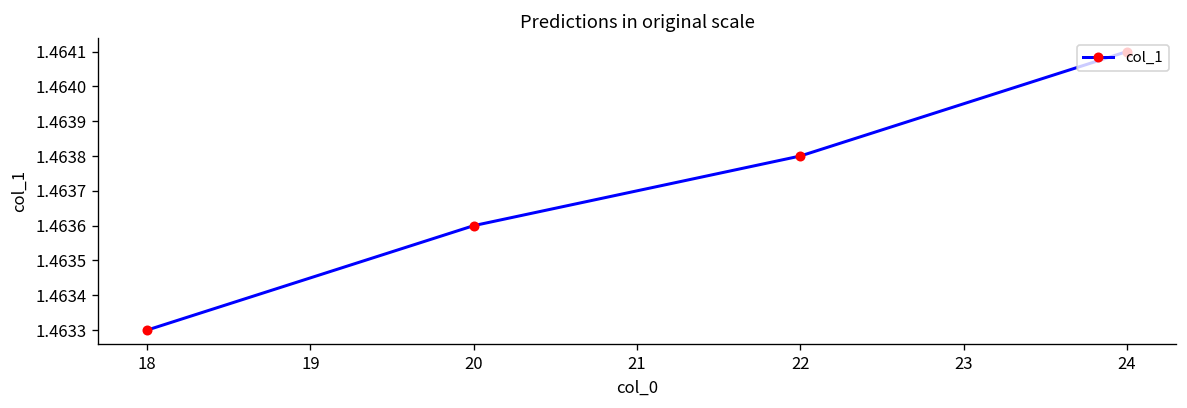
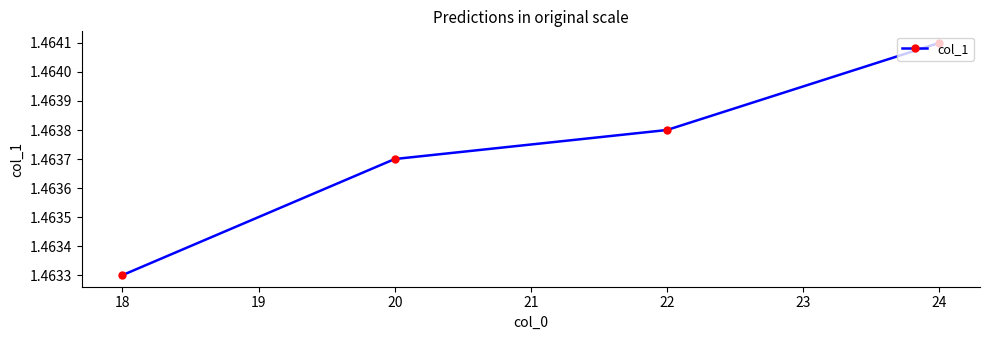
  {
    "18": 1.4633,
-   "20": 1.4636,
+   "20": 1.4637,
    "22": 1.4638
  }
